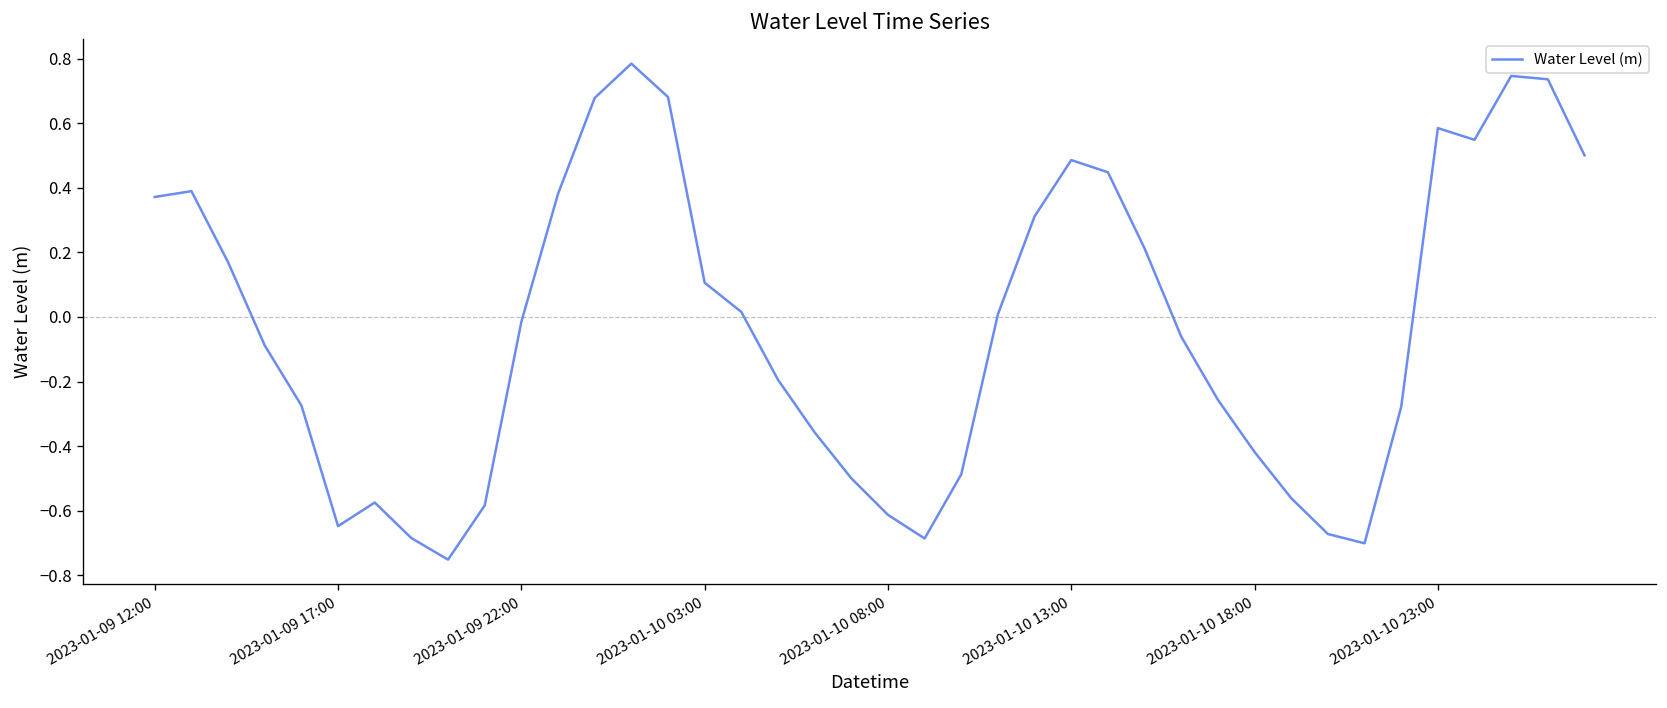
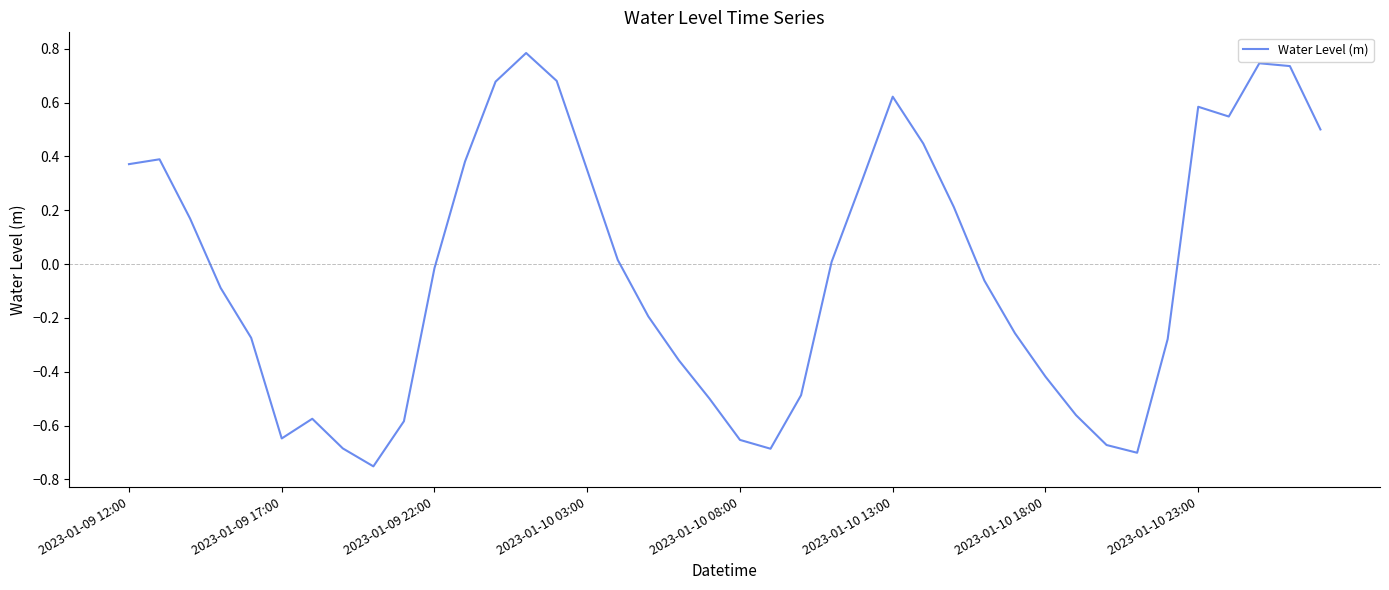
  {
    "2023-01-09 12:00": 0.37,
    "2023-01-09 17:00": -0.65,
    "2023-01-09 22:00": -0.01,
-   "2023-01-10 03:00": 0.11,
-   "2023-01-10 08:00": -0.61,
-   "2023-01-10 13:00": 0.49,
+   "2023-01-10 03:00": 0.35,
+   "2023-01-10 08:00": -0.65,
+   "2023-01-10 13:00": 0.62,
    "2023-01-10 18:00": -0.42,
    "2023-01-10 23:00": 0.58
  }
